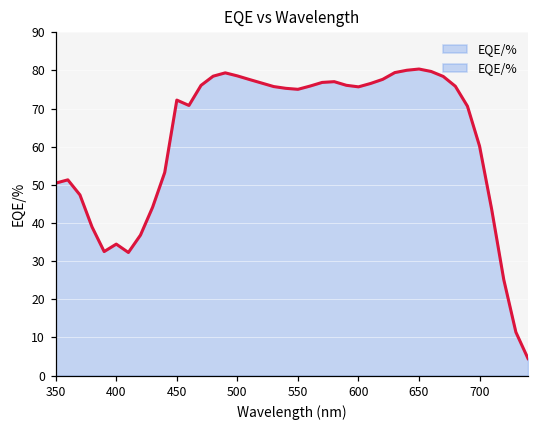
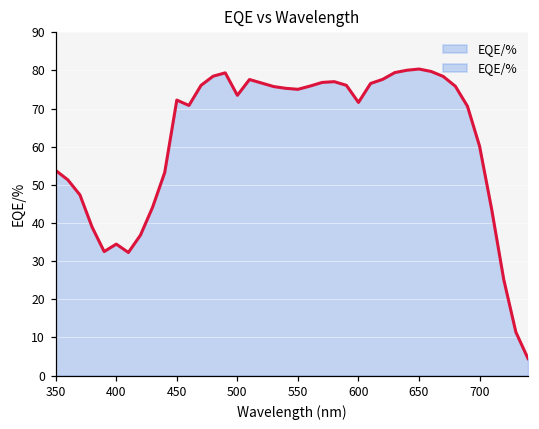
  {
-   "350": 50,
+   "350": 54,
    "400": 34,
    "450": 72,
-   "500": 79,
+   "500": 73,
    "550": 75,
-   "600": 76,
+   "600": 72,
    "650": 80,
    "700": 60
  }
